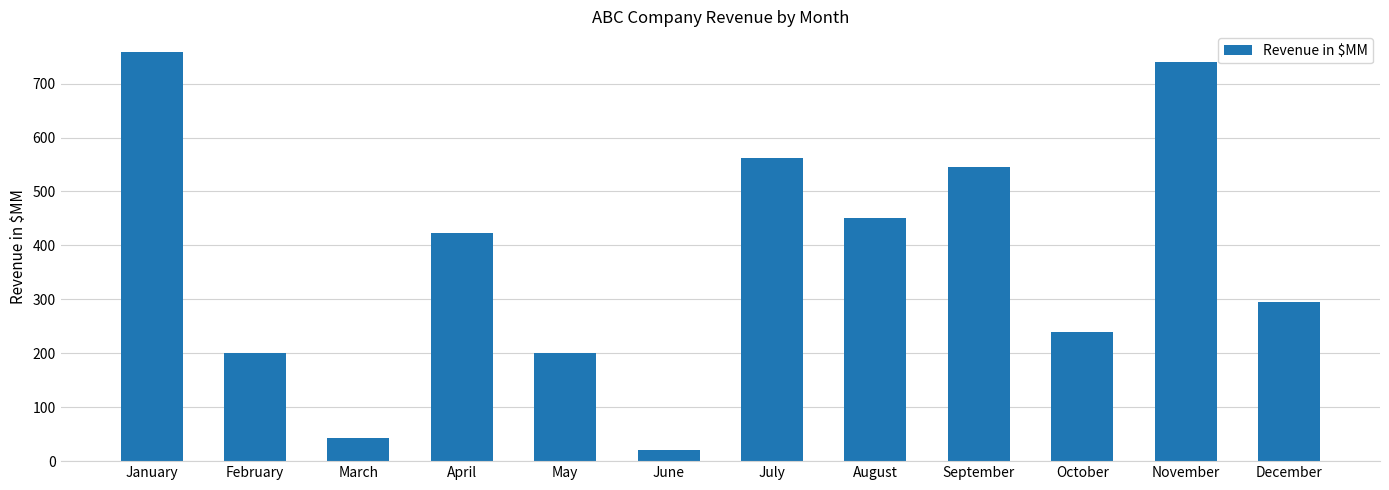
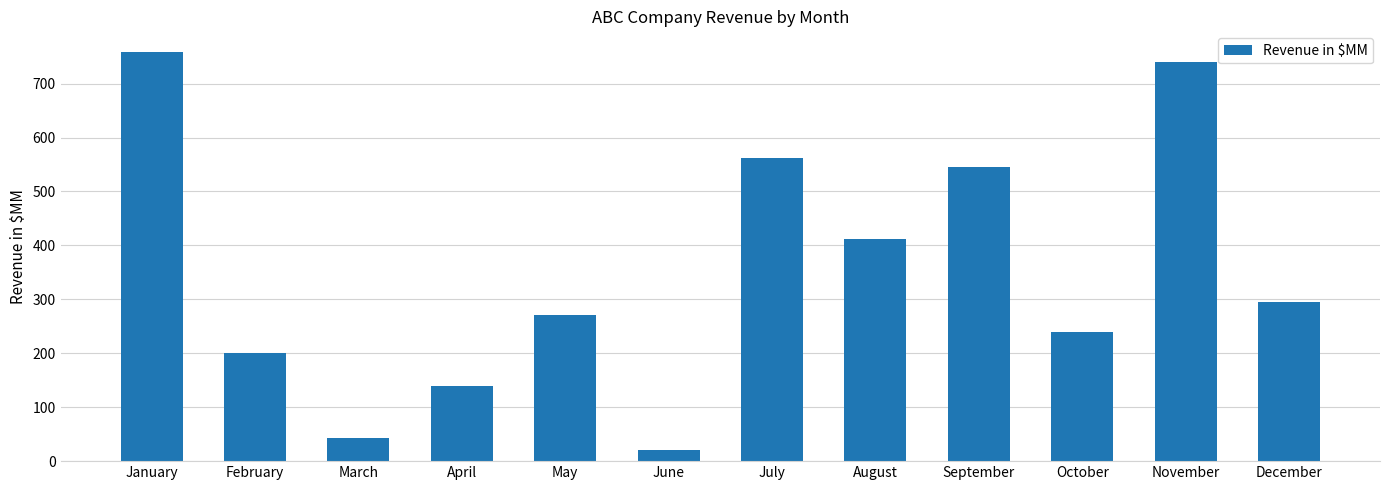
  {
    "January": 760,
    "February": 200,
    "March": 40,
-   "April": 420,
-   "May": 200,
+   "April": 140,
+   "May": 270,
    "June": 20,
    "July": 560,
-   "August": 450,
+   "August": 410,
    "September": 550,
    "October": 240,
    "November": 740,
    "December": 300
  }
